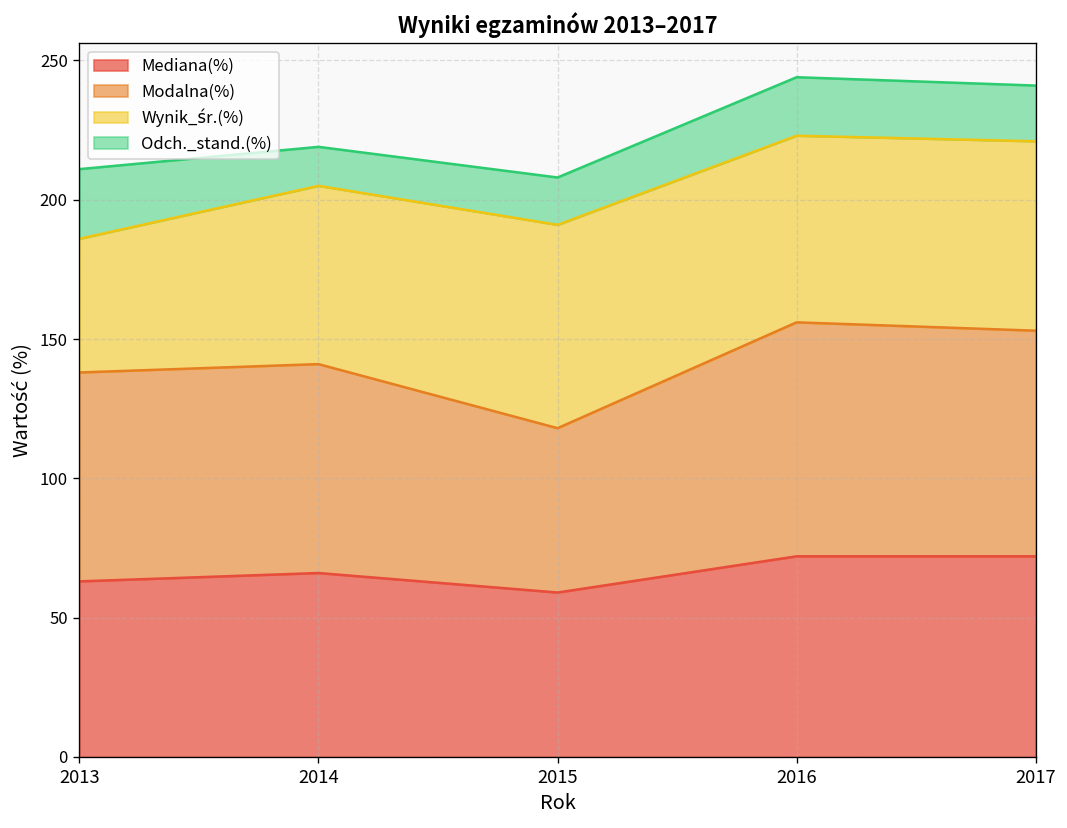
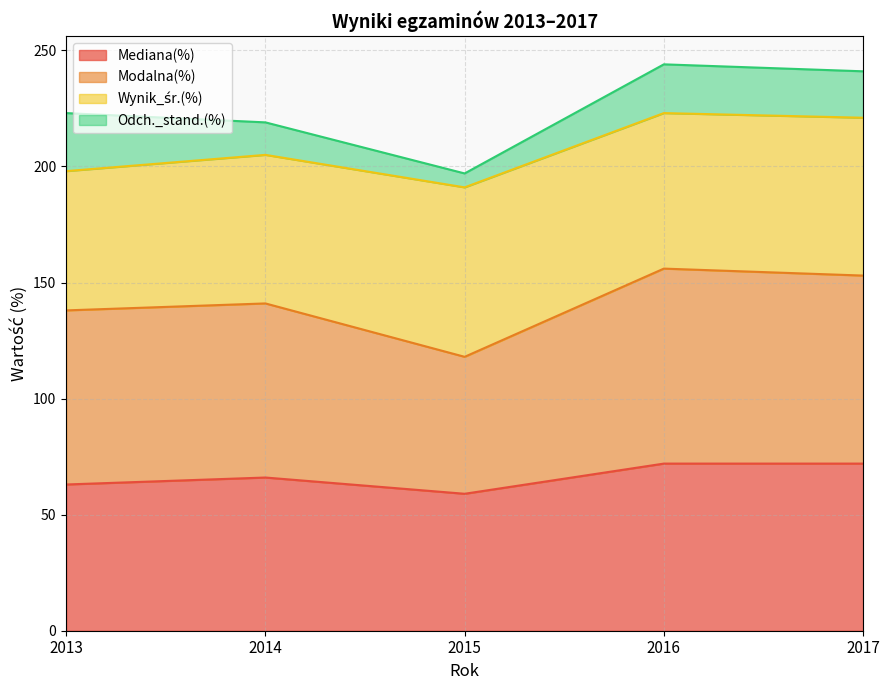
  {
    "Wynik_śr.(%)": {
-     "2013": 48,
+     "2013": 60,
      "2014": 64,
      "2015": 73,
      "2016": 67,
      "2017": 68
    },
    "Odch._stand.(%)": {
      "2013": 25,
      "2014": 14,
-     "2015": 17,
+     "2015": 6,
      "2016": 21,
      "2017": 20
    }
  }
